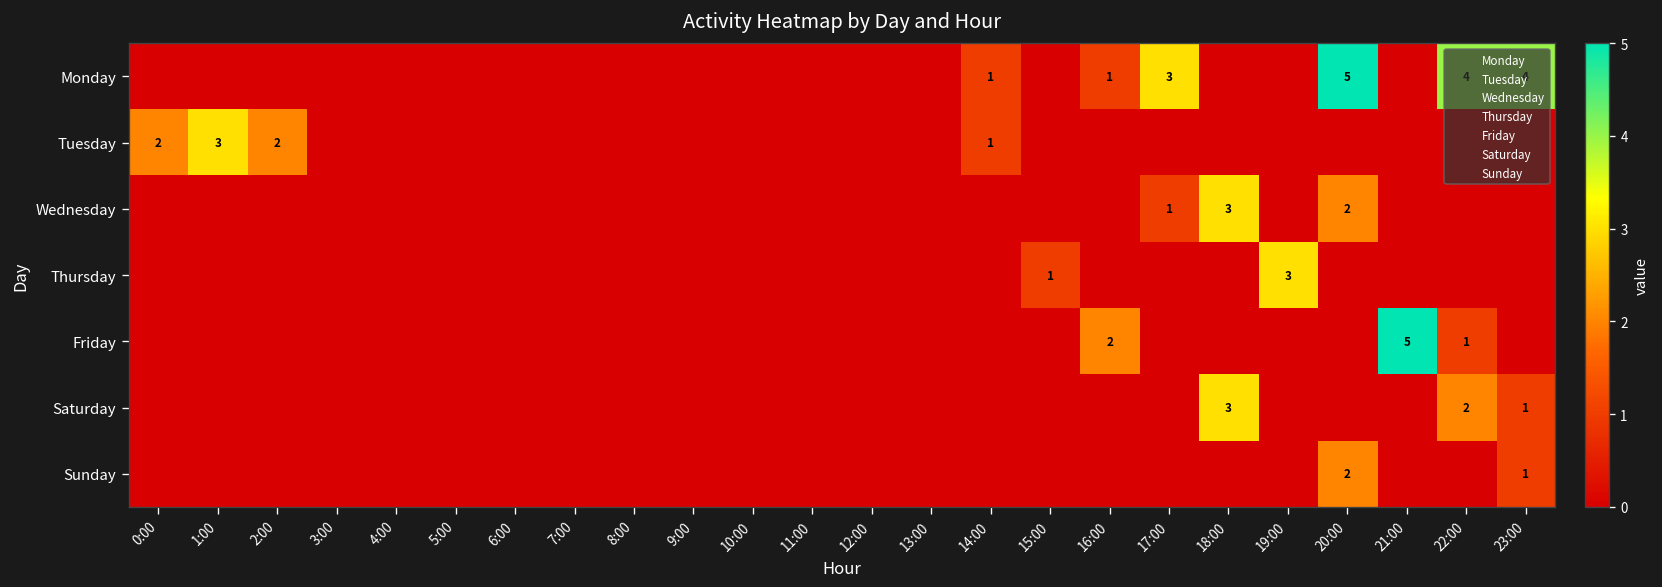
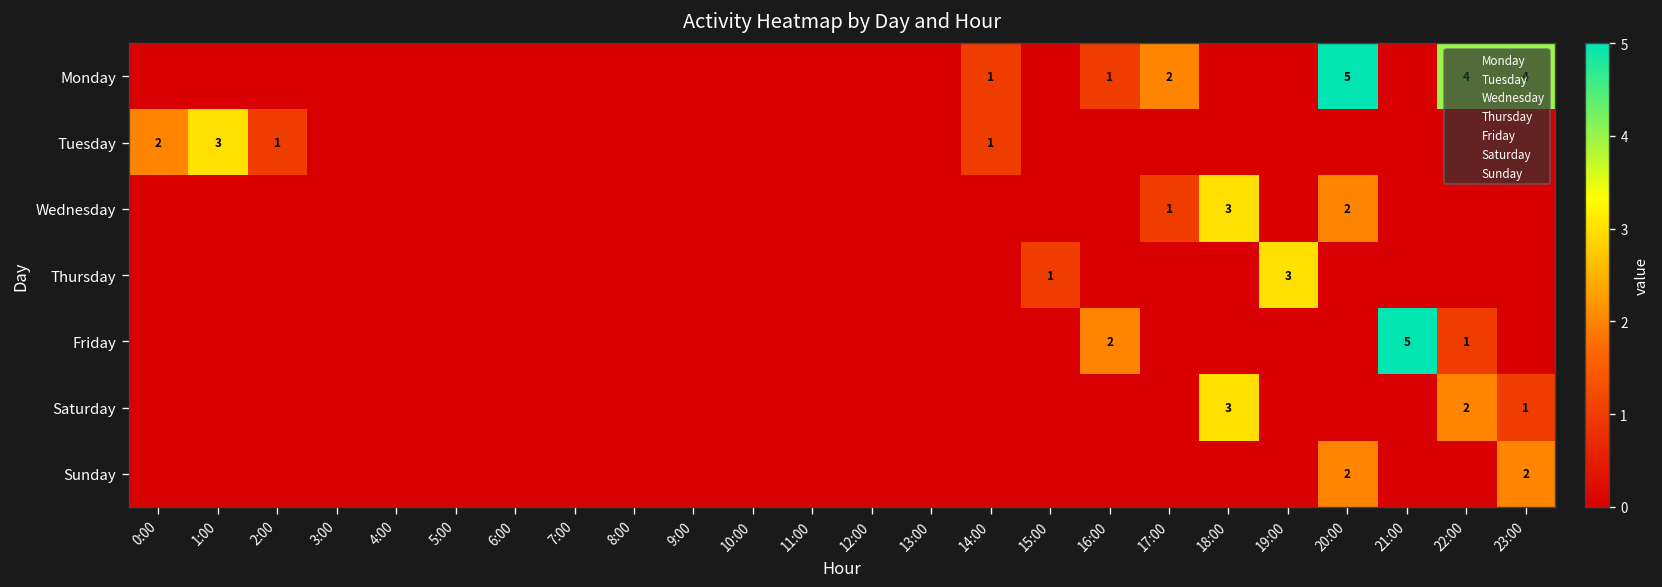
  {
    "Monday": {
      "14:00": 1,
      "16:00": 1,
-     "17:00": 3,
+     "17:00": 2,
      "20:00": 5
    },
    "Tuesday": {
      "0:00": 2,
      "1:00": 3,
-     "2:00": 2,
+     "2:00": 1,
      "14:00": 1
    },
    "Wednesday": {
      "17:00": 1,
      "18:00": 3,
      "20:00": 2
    },
    "Thursday": {
      "15:00": 1,
      "19:00": 3
    },
    "Friday": {
      "16:00": 2,
      "21:00": 5,
      "22:00": 1
    },
    "Saturday": {
      "18:00": 3,
      "22:00": 2,
      "23:00": 1
    },
    "Sunday": {
      "20:00": 2,
-     "23:00": 1
+     "23:00": 2
    }
  }
